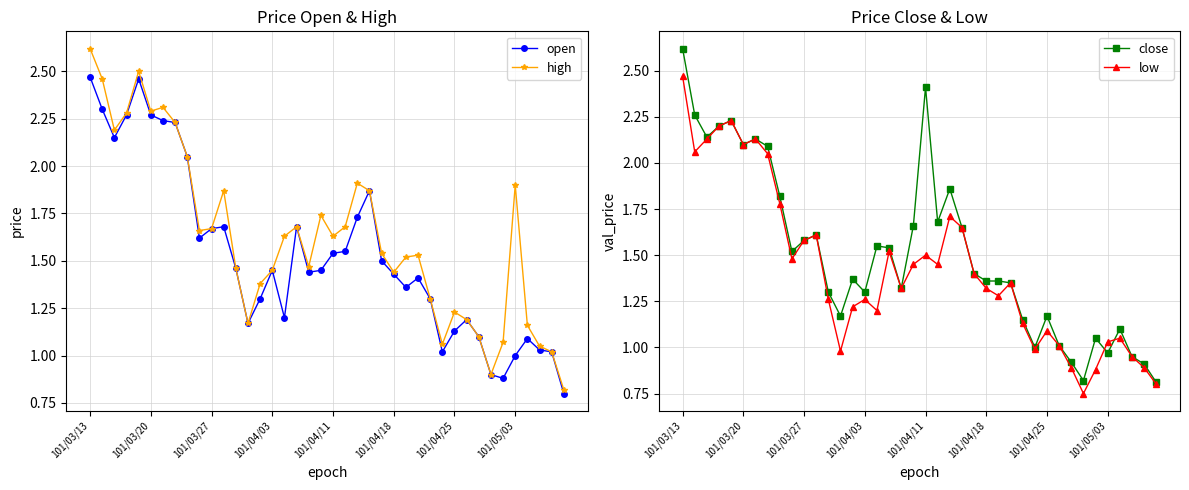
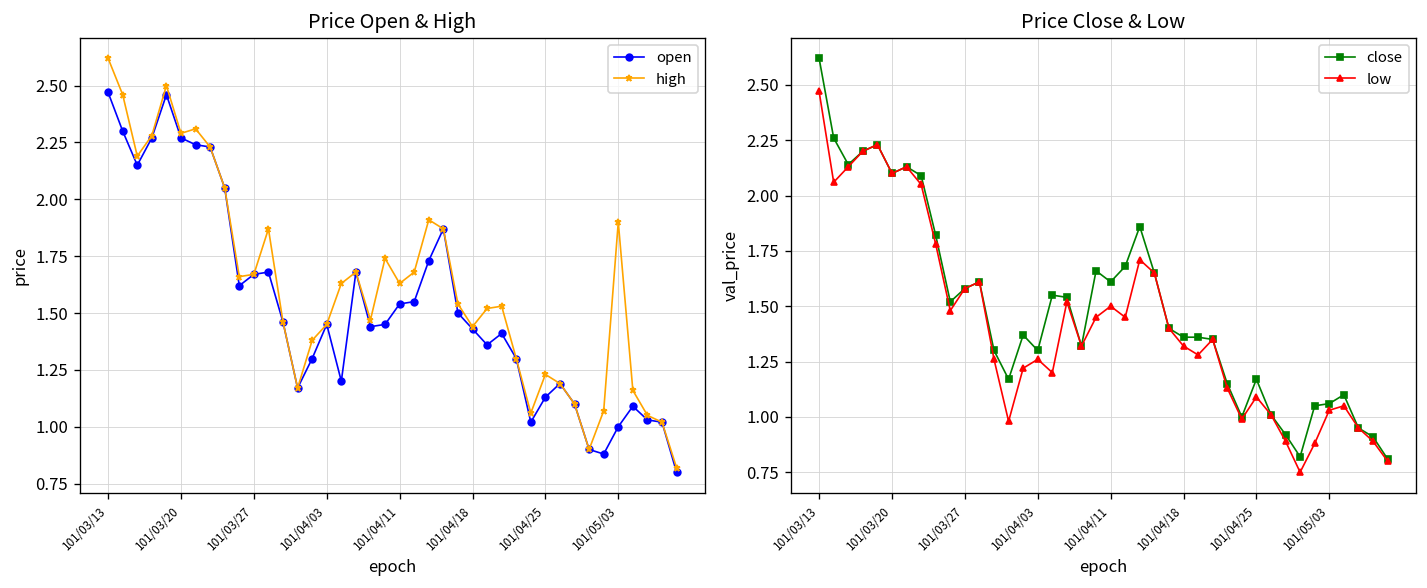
  {
    "Price Open & High": {
      "open": {
        "101/03/13": 2.47,
        "101/03/20": 2.27,
        "101/04/11": 1.54,
        "101/04/25": 1.13,
        "101/05/03": 1.00
      },
      "high": {
        "101/03/13": 2.62,
        "101/03/20": 2.29,
        "101/04/11": 1.63,
        "101/04/25": 1.23,
        "101/05/03": 1.90
      }
    },
    "Price Close & Low": {
      "close": {
        "101/03/13": 2.62,
        "101/04/03": 1.30,
-       "101/04/11": 2.41,
+       "101/04/11": 1.61,
        "101/04/18": 1.36,
        "101/04/25": 1.17,
-       "101/05/03": 0.97
+       "101/05/03": 1.06
      },
      "low": {
        "101/03/13": 2.47,
        "101/04/03": 1.26,
        "101/04/11": 1.50,
        "101/04/18": 1.32,
        "101/04/25": 1.09,
        "101/05/03": 1.03
      }
    }
  }
